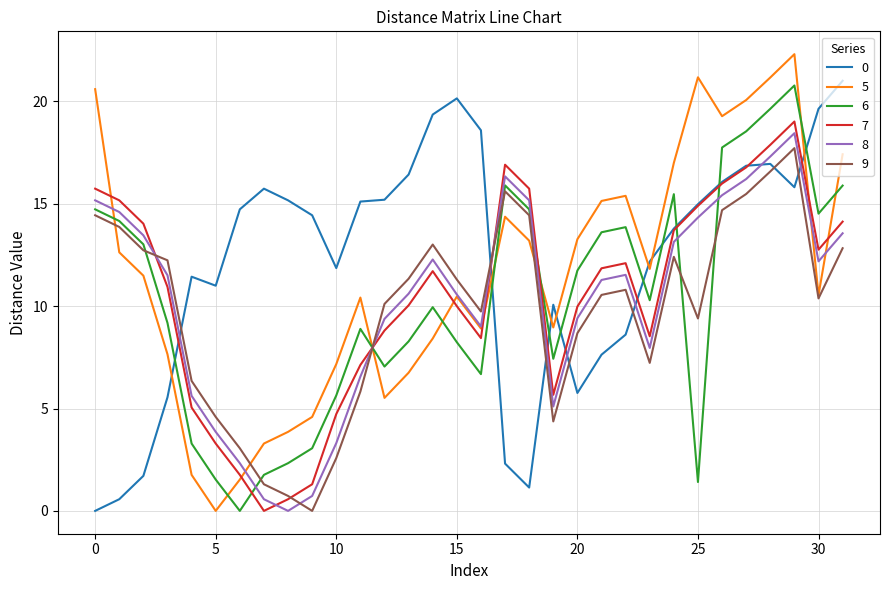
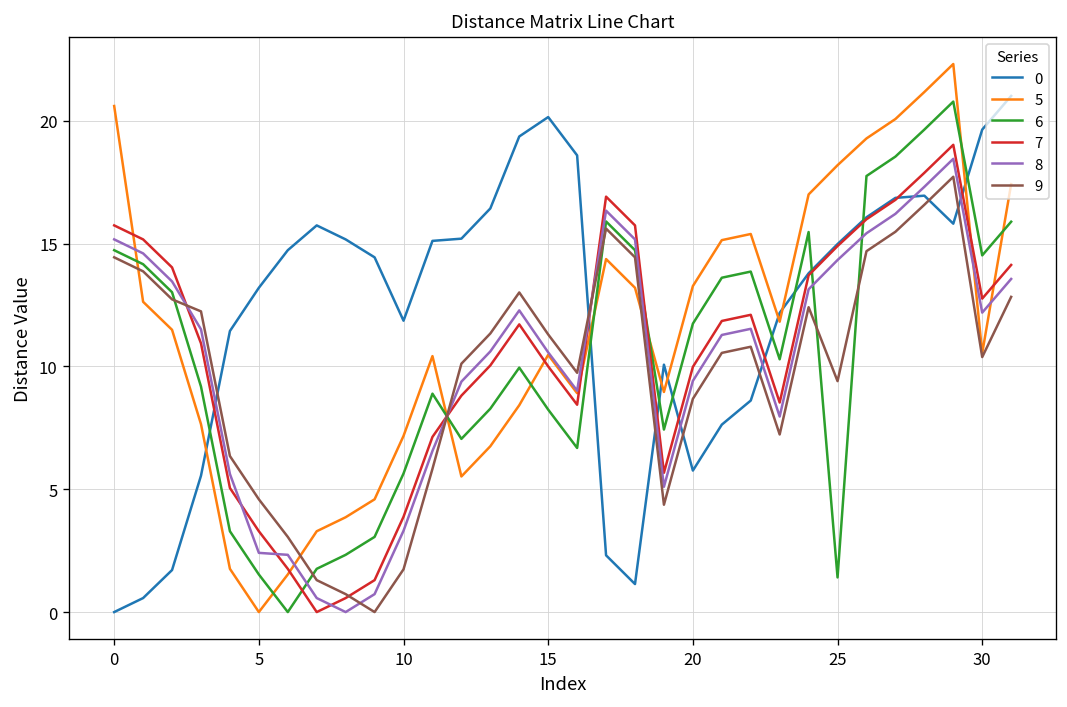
  {
    "0": {
      "0": 0.0,
-     "5": 11.0,
+     "5": 13.2,
      "10": 11.9,
      "15": 20.2,
      "20": 5.8,
      "30": 19.6
    },
    "5": {
      "0": 20.6,
      "5": 0.0,
      "10": 7.2,
      "20": 13.3,
-     "25": 21.2,
+     "25": 18.2,
      "30": 10.5
    },
    "6": {
      "0": 14.7,
      "5": 1.5,
      "10": 5.6,
      "15": 8.2,
      "20": 11.7,
      "25": 1.4,
      "30": 14.5
    },
    "7": {
      "0": 15.7,
      "5": 3.3,
-     "10": 4.7,
+     "10": 3.9,
      "15": 10.0,
      "20": 10.0,
      "30": 12.8
    },
    "8": {
      "0": 15.2,
-     "5": 3.9,
+     "5": 2.4,
      "10": 3.3,
      "20": 9.4,
      "25": 14.3,
      "30": 12.2
    },
    "9": {
      "0": 14.4,
      "5": 4.6,
-     "10": 2.6,
+     "10": 1.7,
      "15": 11.3,
      "20": 8.7,
      "25": 9.4,
      "30": 10.4
    }
  }
